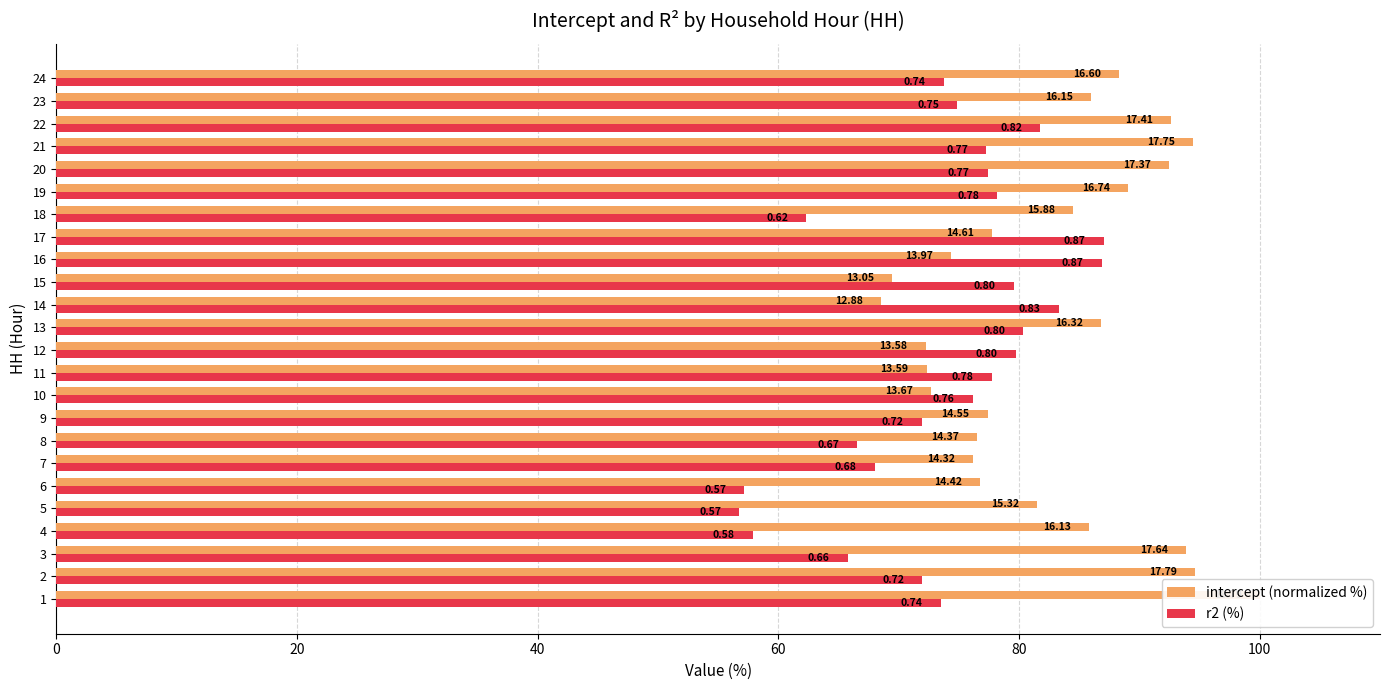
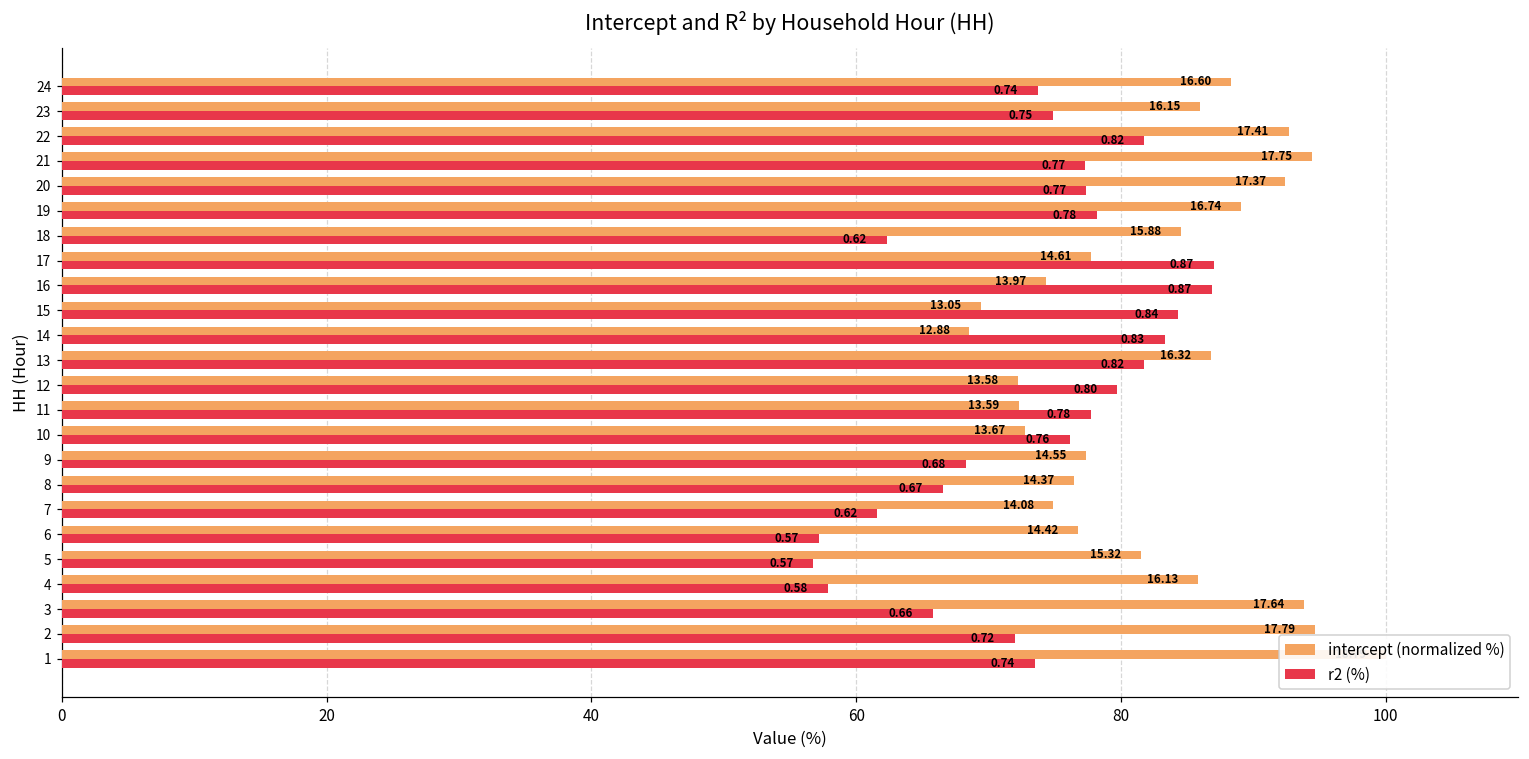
  {
    "intercept (normalized %)": {
-     "7": 14.32
+     "7": 14.08
    },
    "r2 (%)": {
-     "15": 0.80,
-     "13": 0.80,
-     "9": 0.72,
-     "7": 0.68
+     "15": 0.84,
+     "13": 0.82,
+     "9": 0.68,
+     "7": 0.62
    }
  }
